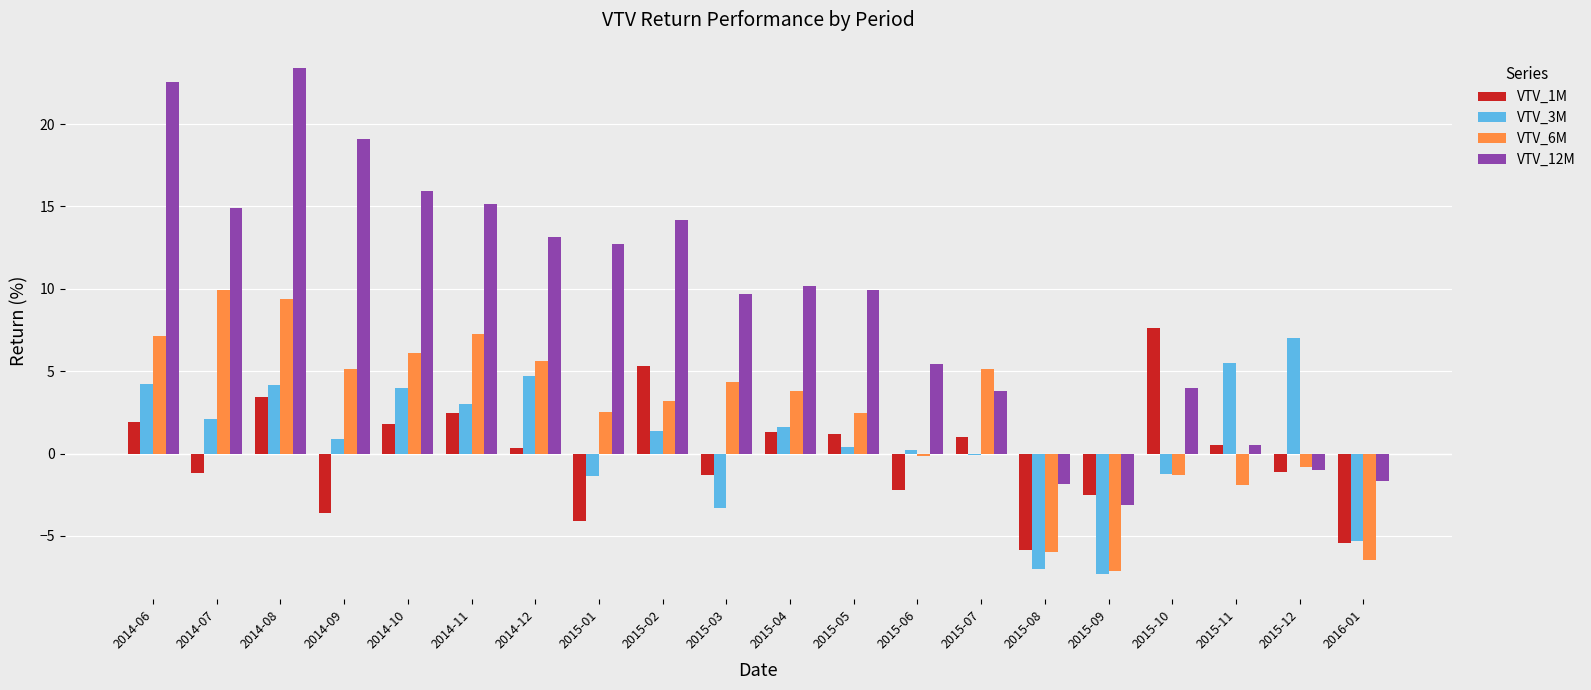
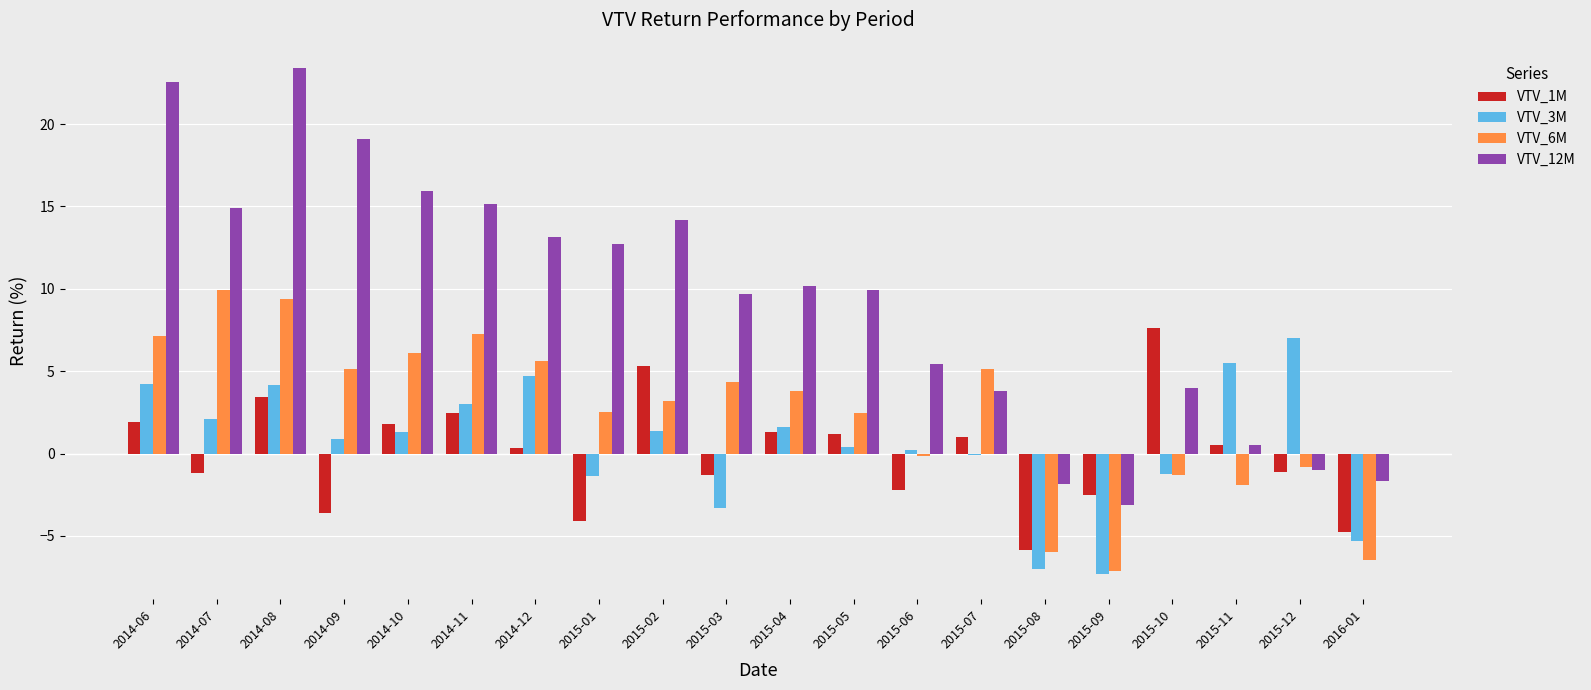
  {
    "VTV_1M": {
      "2014-06": 1.9,
      "2014-07": -1.2,
      "2014-08": 3.4,
      "2014-09": -3.6,
      "2014-10": 1.8,
      "2014-11": 2.5,
      "2014-12": 0.4,
      "2015-01": -4.1,
      "2015-02": 5.3,
      "2015-03": -1.3,
      "2015-04": 1.3,
      "2015-05": 1.2,
      "2015-06": -2.2,
      "2015-07": 1.0,
      "2015-08": -5.8,
      "2015-09": -2.5,
      "2015-10": 7.6,
      "2015-11": 0.5,
      "2015-12": -1.1,
-     "2016-01": -5.4
+     "2016-01": -4.8
    },
    "VTV_3M": {
      "2014-06": 4.2,
      "2014-07": 2.1,
      "2014-08": 4.2,
      "2014-09": 0.9,
-     "2014-10": 4.0,
+     "2014-10": 1.3,
      "2014-11": 3.0,
      "2014-12": 4.7,
      "2015-01": -1.4,
      "2015-02": 1.4,
      "2015-03": -3.3,
      "2015-04": 1.6,
      "2015-05": 0.4,
      "2015-06": 0.2,
      "2015-08": -7.0,
      "2015-09": -7.3,
      "2015-10": -1.2,
      "2015-11": 5.5,
      "2015-12": 7.0,
      "2016-01": -5.3
    },
    "VTV_6M": {
      "2014-06": 7.2,
      "2014-07": 9.9,
      "2014-08": 9.4,
      "2014-09": 5.1,
      "2014-10": 6.1,
      "2014-11": 7.3,
      "2014-12": 5.6,
      "2015-01": 2.5,
      "2015-02": 3.2,
      "2015-03": 4.3,
      "2015-04": 3.8,
      "2015-05": 2.5,
      "2015-06": -0.2,
      "2015-07": 5.2,
      "2015-08": -6.0,
      "2015-09": -7.1,
      "2015-10": -1.3,
      "2015-11": -1.9,
      "2015-12": -0.8,
      "2016-01": -6.5
    },
    "VTV_12M": {
      "2014-06": 22.6,
      "2014-07": 14.9,
      "2014-08": 23.4,
      "2014-09": 19.1,
      "2014-10": 15.9,
      "2014-11": 15.1,
      "2014-12": 13.2,
      "2015-01": 12.7,
      "2015-02": 14.1,
      "2015-03": 9.7,
      "2015-04": 10.1,
      "2015-05": 9.9,
      "2015-06": 5.4,
      "2015-07": 3.8,
      "2015-08": -1.9,
      "2015-09": -3.1,
      "2015-10": 4.0,
      "2015-11": 0.5,
      "2015-12": -1.0,
      "2016-01": -1.7
    }
  }
